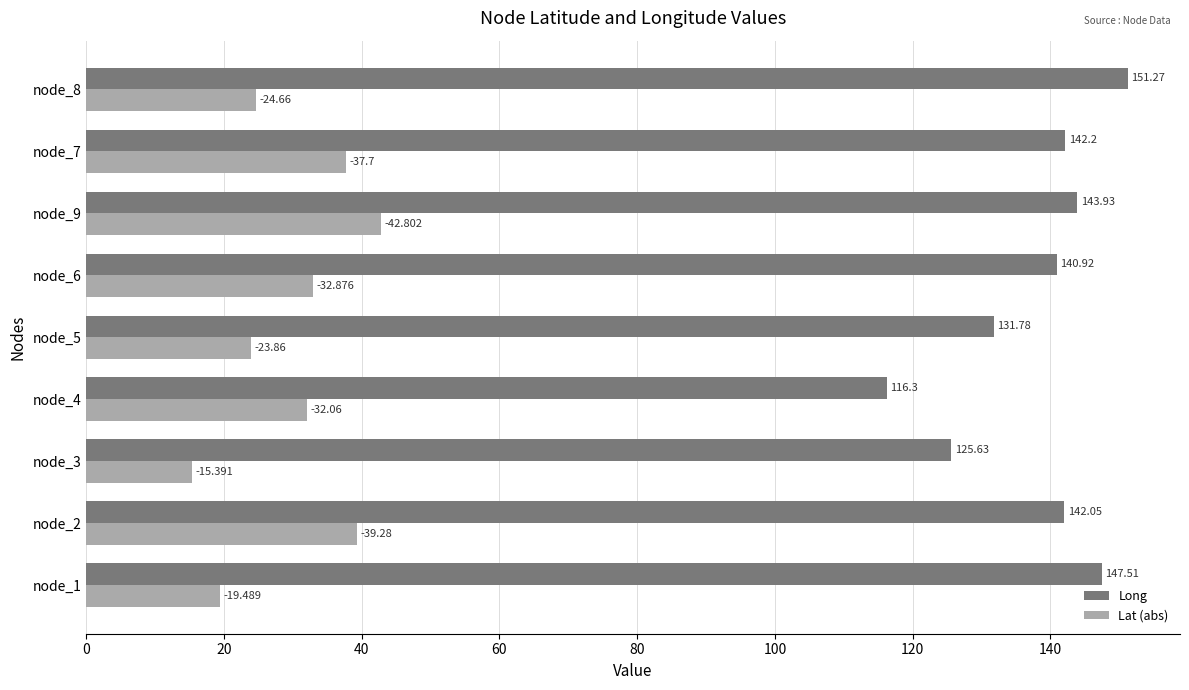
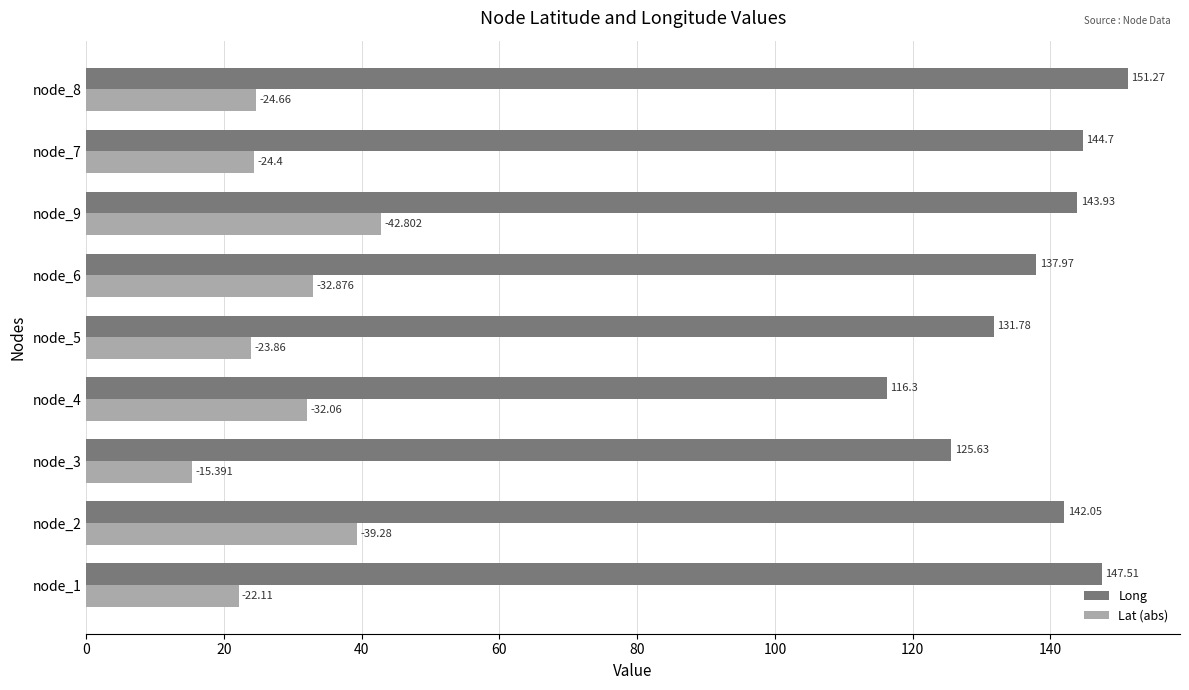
  {
    "Long": {
      "node_8": 151.27,
-     "node_7": 142.2,
+     "node_7": 144.7,
      "node_9": 143.93,
-     "node_6": 140.92,
+     "node_6": 137.97,
      "node_5": 131.78,
      "node_4": 116.3,
      "node_3": 125.63,
      "node_2": 142.05,
      "node_1": 147.51
    },
    "Lat (abs)": {
-     "node_7": -37.7,
-     "node_1": -19.489
+     "node_7": -24.4,
+     "node_1": -22.11
    }
  }
